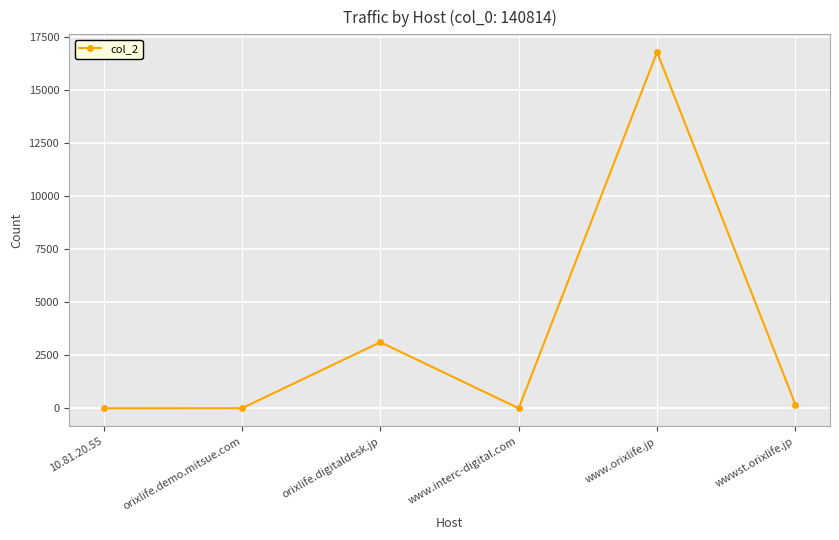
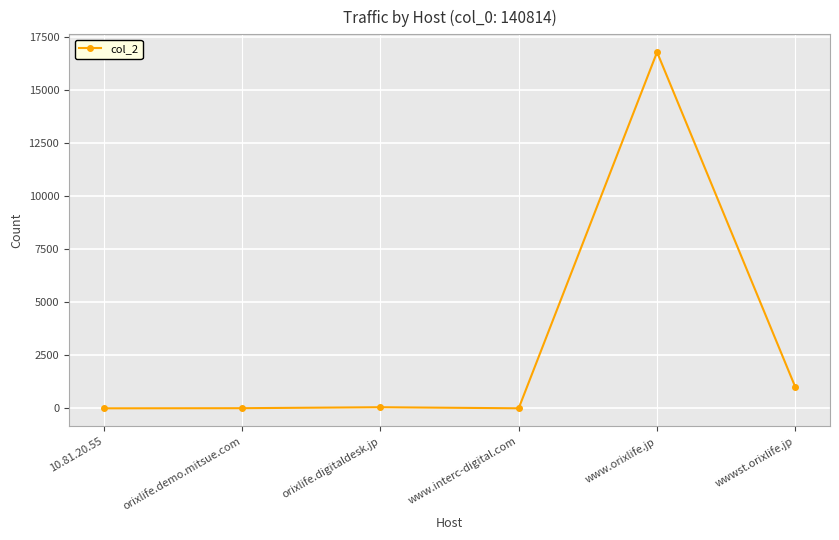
  {
    "10.81.20.55": 0,
    "orixlife.demo.mitsue.com": 0,
-   "orixlife.digitaldesk.jp": 3100,
+   "orixlife.digitaldesk.jp": 100,
    "www.interc-digital.com": 0,
    "www.orixlife.jp": 16800,
-   "wwwst.orixlife.jp": 200
+   "wwwst.orixlife.jp": 1000
  }
